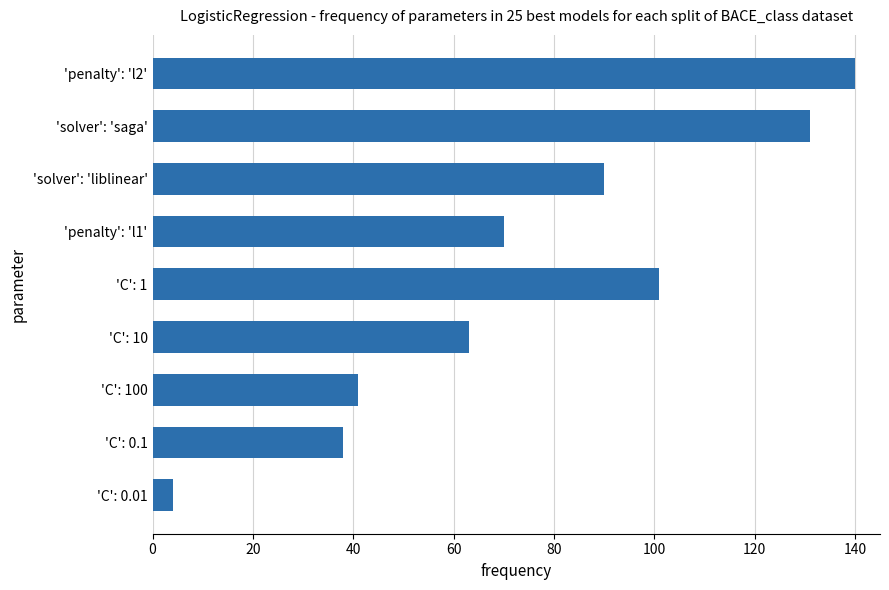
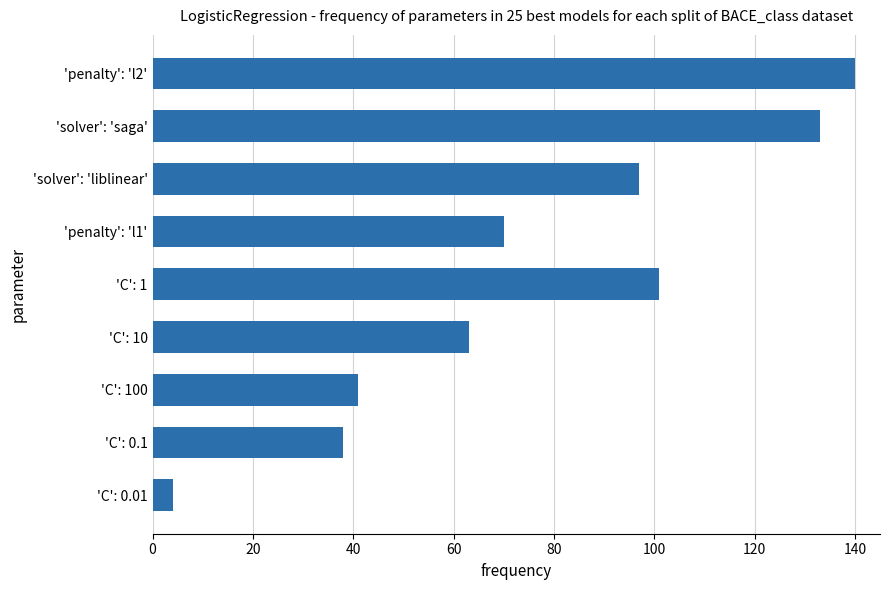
  {
    "'penalty': 'l2'": 140,
-   "'solver': 'saga'": 131,
-   "'solver': 'liblinear'": 90,
+   "'solver': 'saga'": 133,
+   "'solver': 'liblinear'": 97,
    "'penalty': 'l1'": 70,
    "'C': 1": 101,
    "'C': 10": 63,
    "'C': 100": 41,
    "'C': 0.1": 38,
    "'C': 0.01": 4
  }
